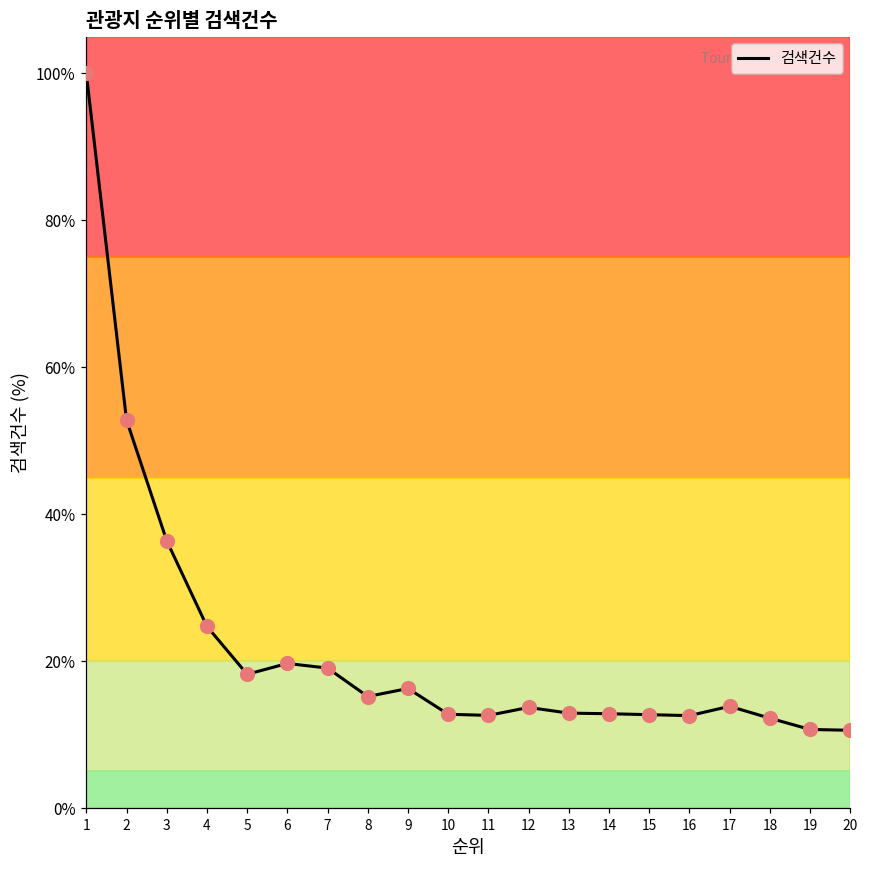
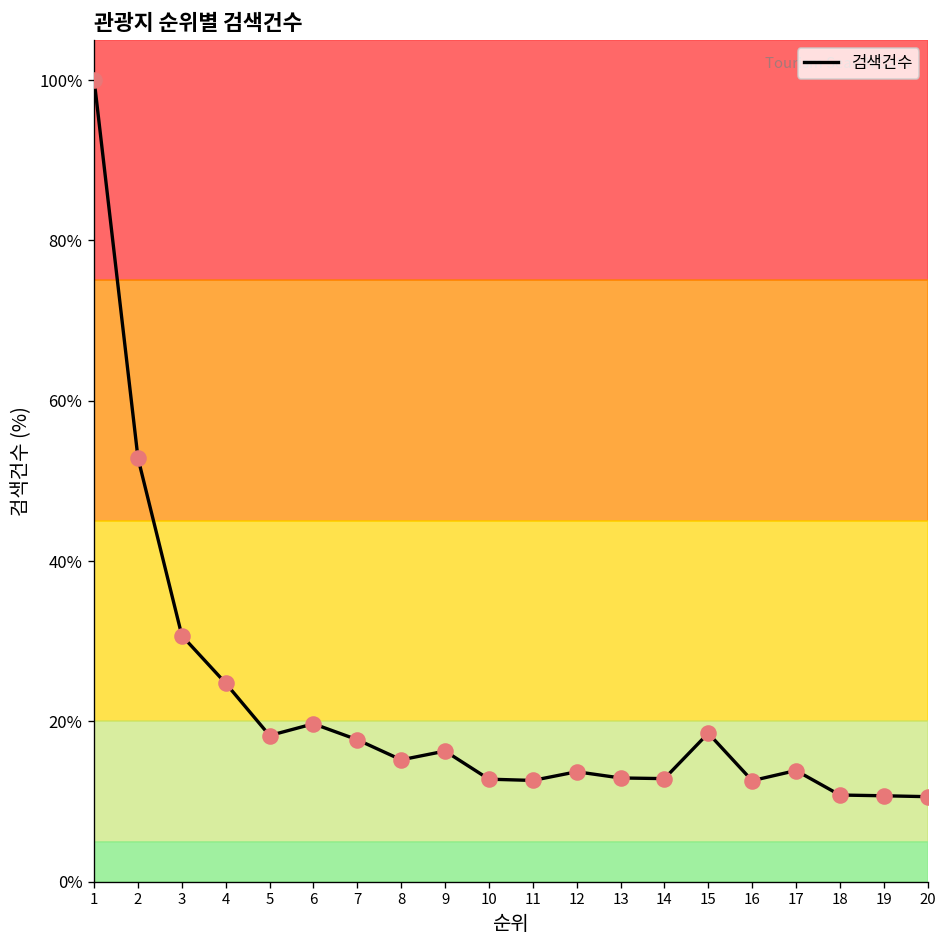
  {
    "1": "100%",
    "2": "53%",
-   "3": "36%",
+   "3": "31%",
    "4": "25%",
    "5": "18%",
    "6": "20%",
-   "7": "19%",
+   "7": "18%",
    "8": "15%",
    "9": "16%",
    "10": "13%",
    "11": "13%",
    "12": "14%",
    "13": "13%",
    "14": "13%",
-   "15": "13%",
+   "15": "19%",
    "16": "13%",
    "17": "14%",
-   "18": "12%",
+   "18": "11%",
    "19": "11%",
    "20": "11%"
  }
